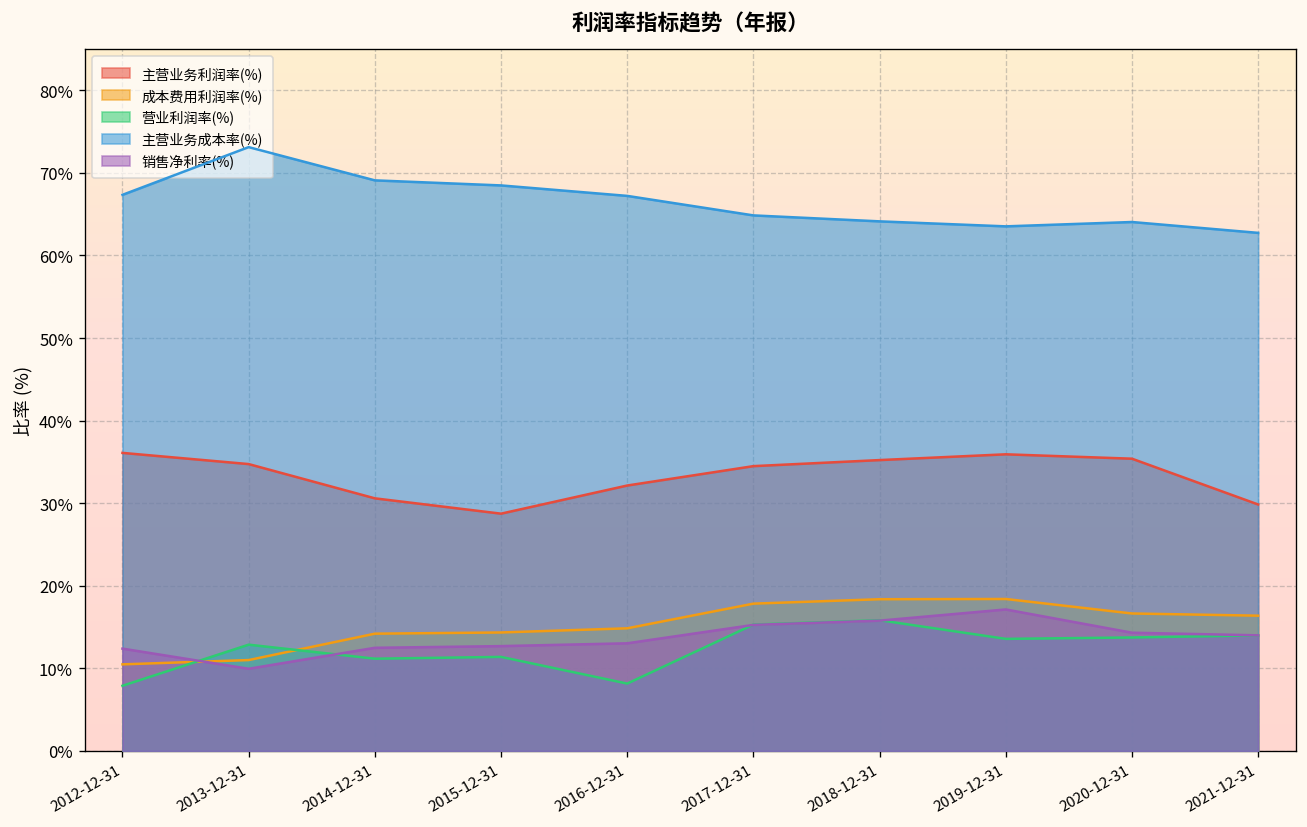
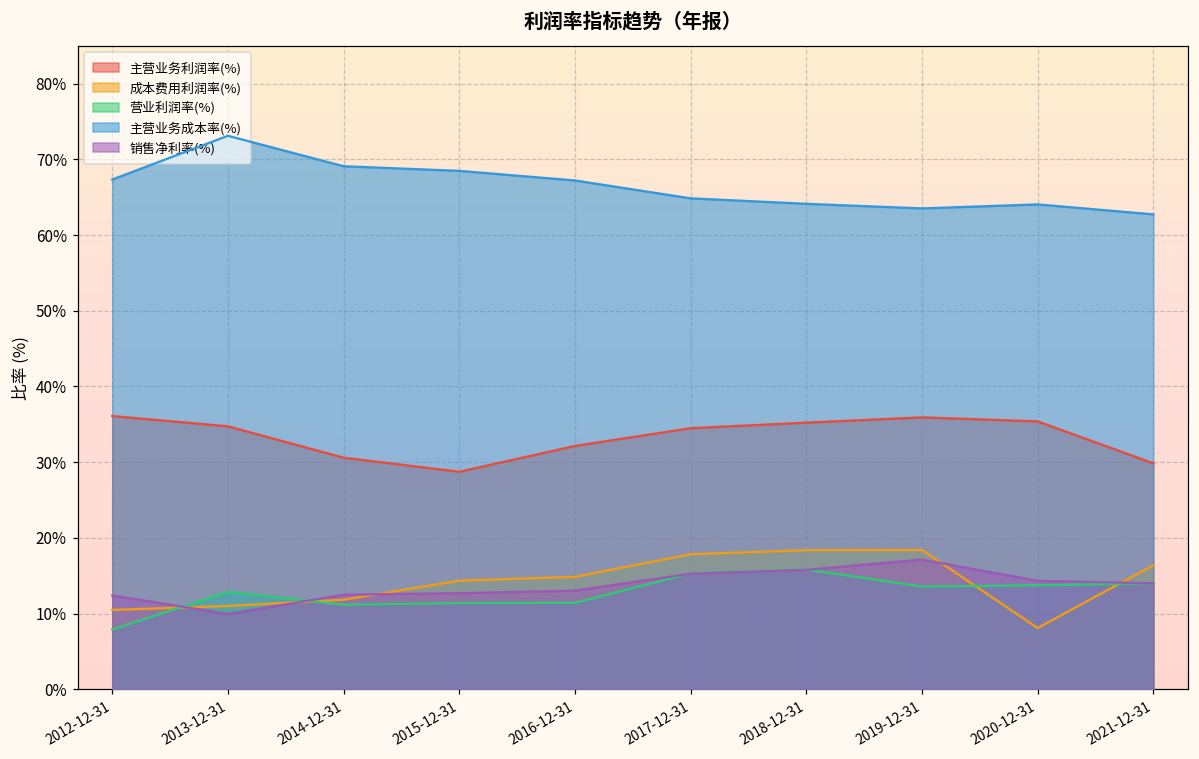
  {
    "主营业务利润率(%)": {
      "2012-12-31": "36%",
      "2013-12-31": "35%",
      "2014-12-31": "31%",
      "2015-12-31": "29%",
      "2016-12-31": "32%",
      "2017-12-31": "34%",
      "2018-12-31": "35%",
      "2019-12-31": "36%",
      "2020-12-31": "35%",
      "2021-12-31": "30%"
    },
    "成本费用利润率(%)": {
      "2012-12-31": "10%",
      "2013-12-31": "11%",
-     "2014-12-31": "14%",
+     "2014-12-31": "12%",
      "2015-12-31": "14%",
      "2016-12-31": "15%",
      "2017-12-31": "18%",
      "2018-12-31": "18%",
      "2019-12-31": "18%",
-     "2020-12-31": "17%",
+     "2020-12-31": "8%",
      "2021-12-31": "16%"
    },
    "营业利润率(%)": {
      "2012-12-31": "8%",
      "2013-12-31": "13%",
      "2014-12-31": "11%",
      "2015-12-31": "11%",
-     "2016-12-31": "8%",
+     "2016-12-31": "11%",
      "2019-12-31": "14%",
      "2020-12-31": "14%"
    },
    "主营业务成本率(%)": {
      "2012-12-31": "67%",
      "2014-12-31": "69%",
      "2015-12-31": "68%",
      "2016-12-31": "67%",
      "2017-12-31": "65%",
      "2018-12-31": "64%",
      "2019-12-31": "64%",
      "2020-12-31": "64%",
      "2021-12-31": "63%"
    },
    "销售净利率(%)": {
      "2012-12-31": "12%",
      "2013-12-31": "10%",
      "2014-12-31": "12%",
      "2015-12-31": "13%",
      "2016-12-31": "13%",
      "2019-12-31": "17%",
      "2020-12-31": "14%"
    }
  }
